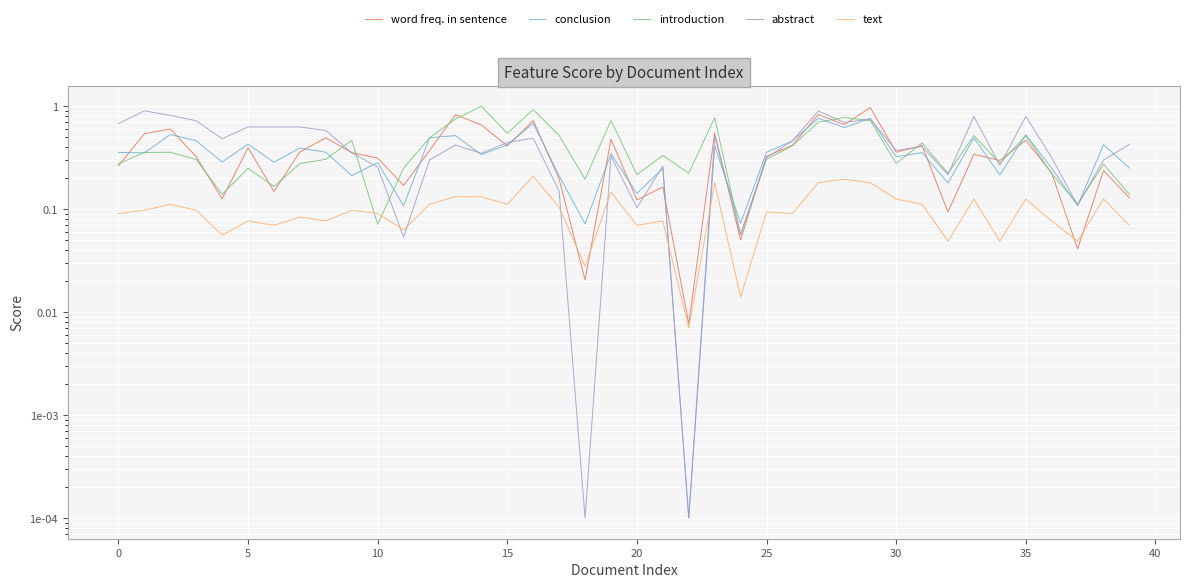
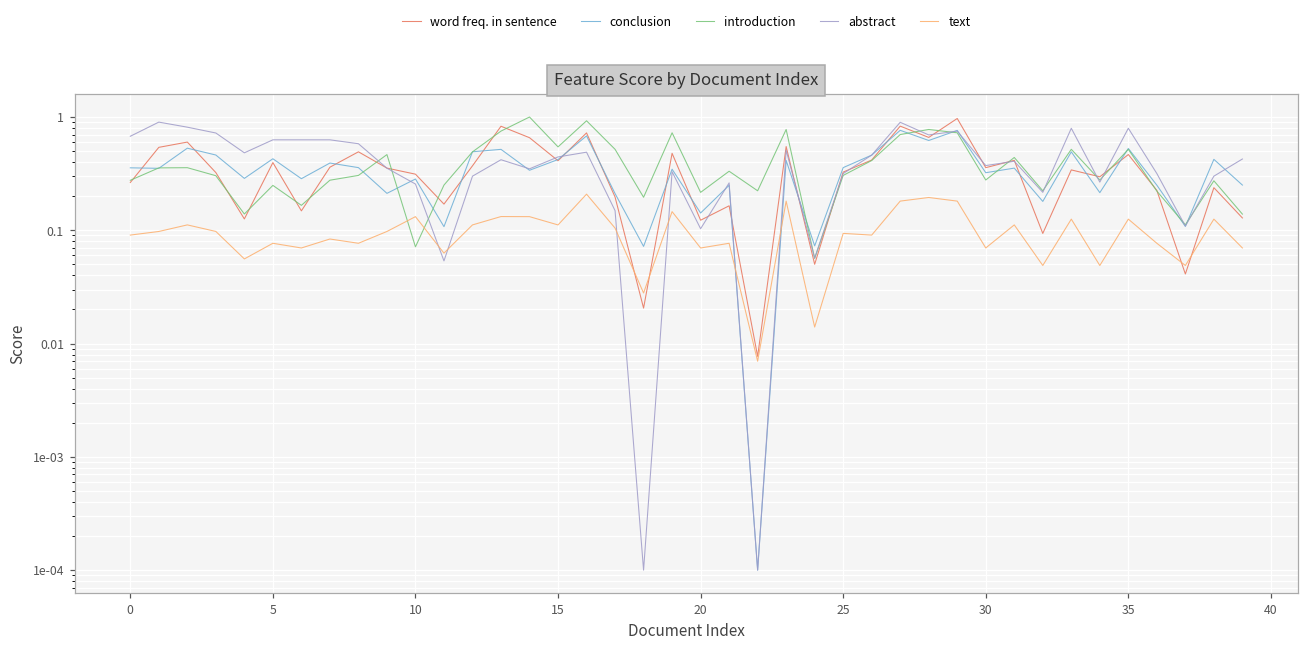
  {
    "word freq. in sentence": {
      "5": 0.40,
      "10": 0.31,
      "20": 0.12,
      "35": 0.5
    },
    "introduction": {
      "5": 0.25,
      "10": 0.07,
      "15": 0.5,
      "20": 0.22,
      "30": 0.28
    },
    "text": {
      "0": 0.09,
      "5": 0.08,
-     "10": 0.09,
+     "10": 0.13,
      "15": 0.11,
      "20": 0.07,
      "25": 0.09,
-     "30": 0.13,
+     "30": 0.07,
      "35": 0.13
    }
  }
